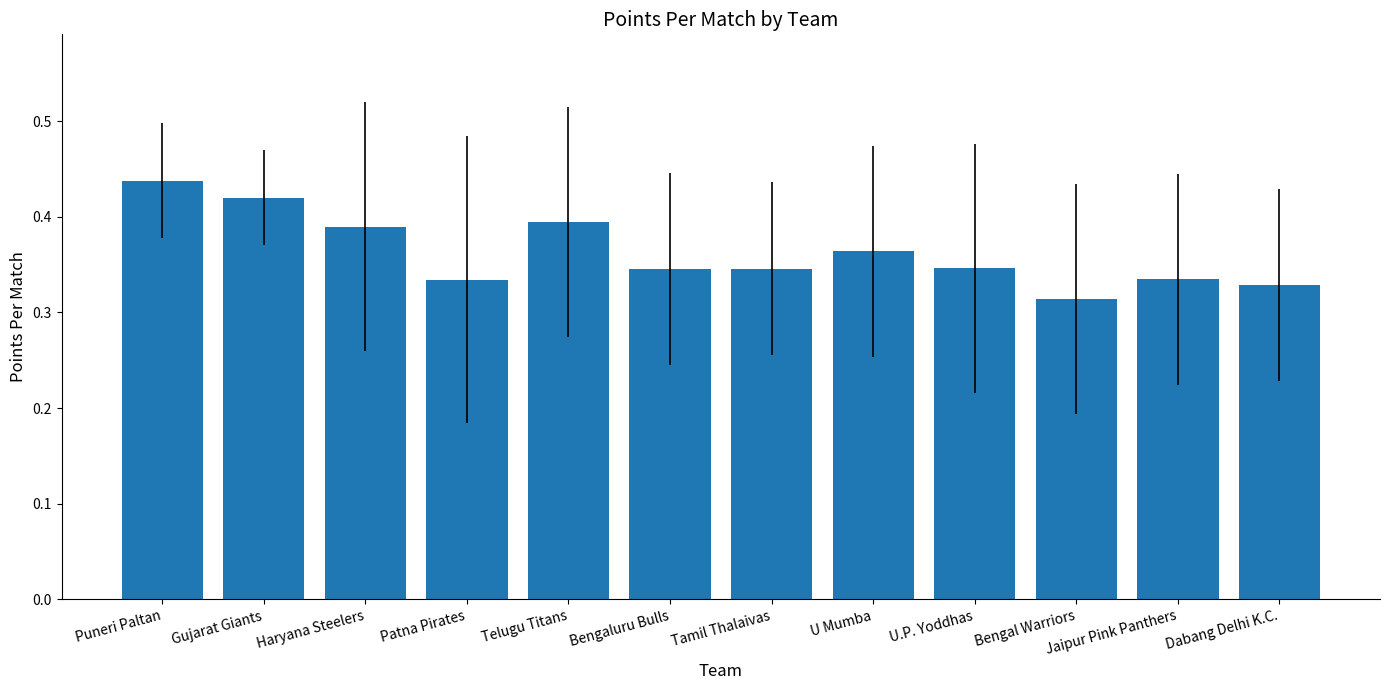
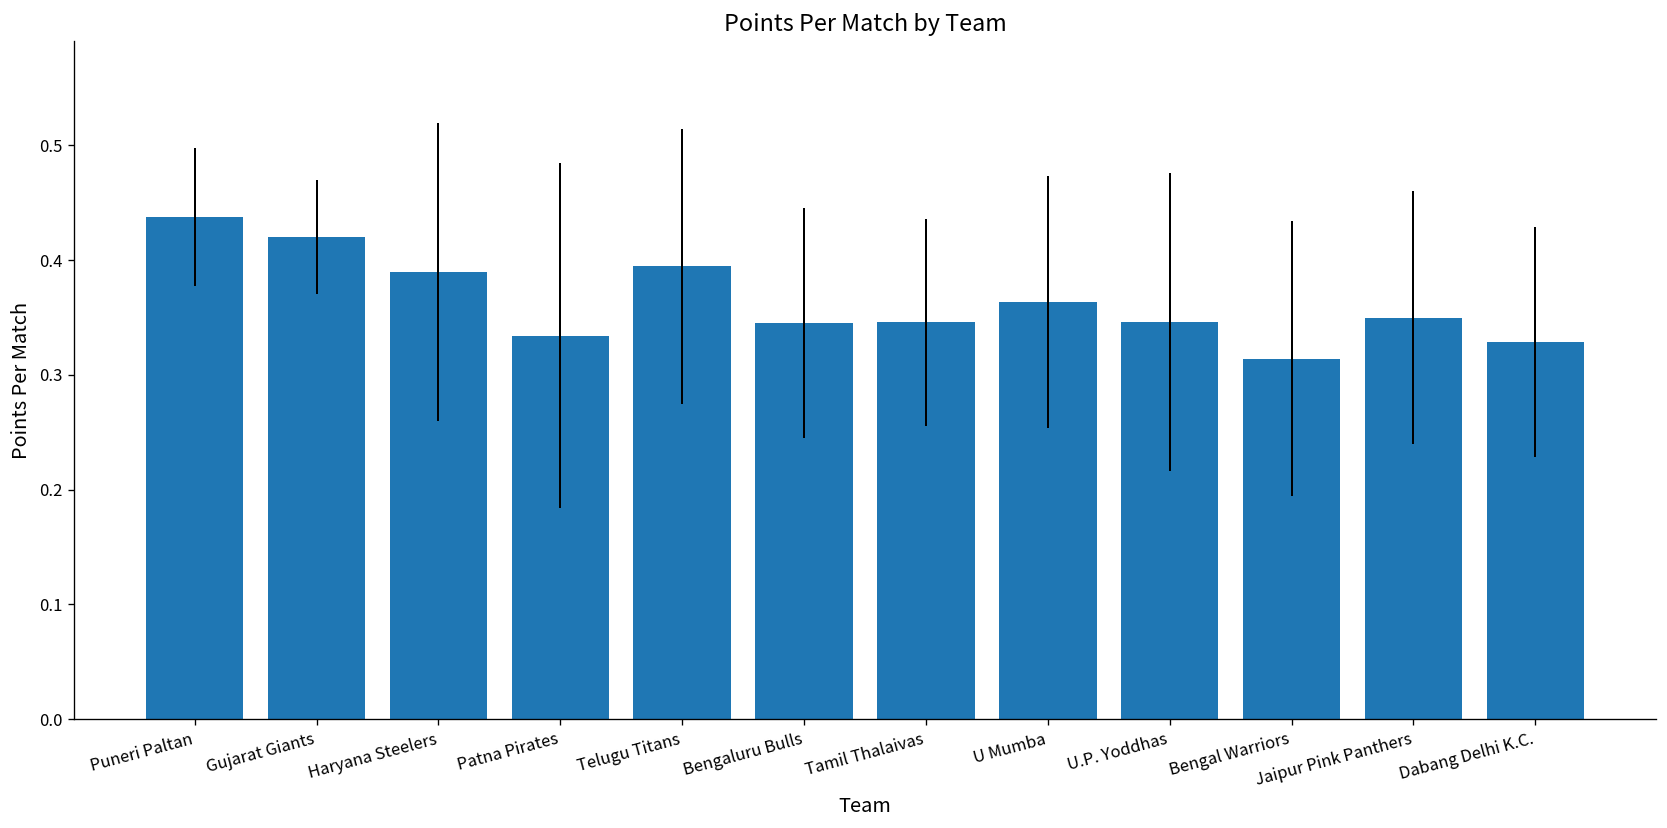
  {
    "Puneri Paltan": 0.44,
    "Gujarat Giants": 0.42,
    "Haryana Steelers": 0.39,
    "Patna Pirates": 0.33,
    "Telugu Titans": 0.39,
    "Bengaluru Bulls": 0.35,
    "Tamil Thalaivas": 0.35,
    "U Mumba": 0.36,
    "U.P. Yoddhas": 0.35,
    "Bengal Warriors": 0.31,
-   "Jaipur Pink Panthers": 0.33,
+   "Jaipur Pink Panthers": 0.35,
    "Dabang Delhi K.C.": 0.33
  }
